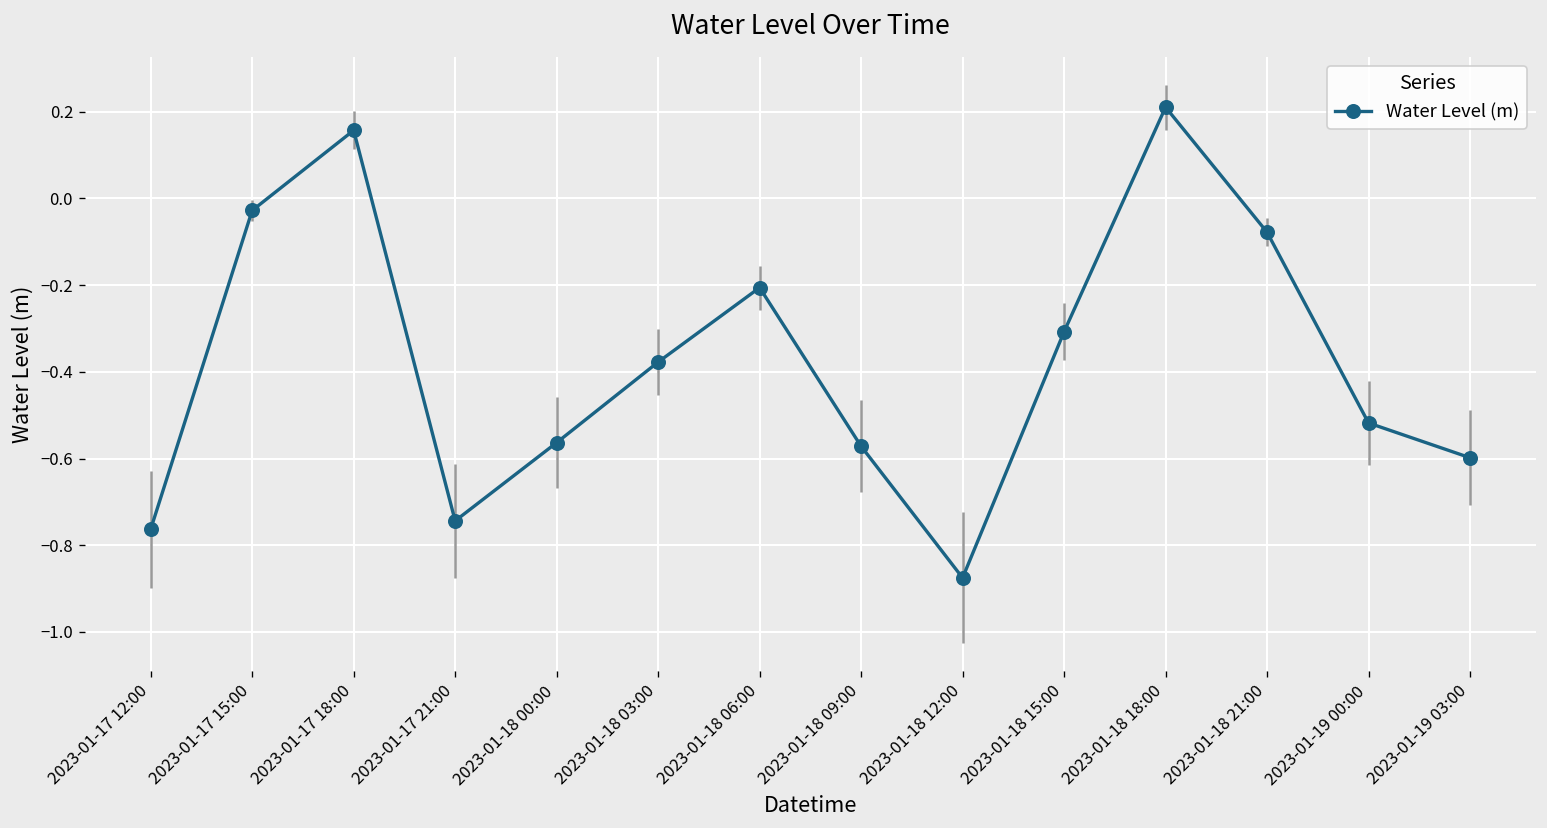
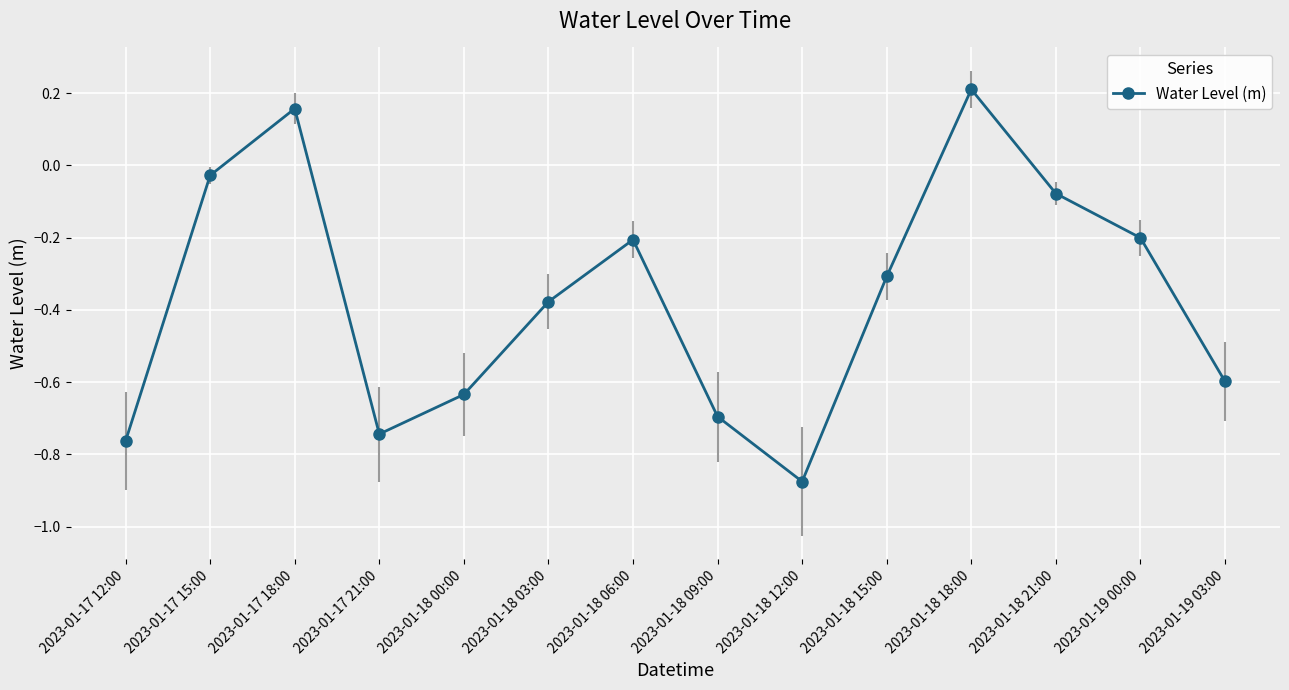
  {
    "2023-01-17 12:00": -0.76,
    "2023-01-17 15:00": -0.03,
    "2023-01-17 18:00": 0.16,
    "2023-01-17 21:00": -0.74,
-   "2023-01-18 00:00": -0.56,
+   "2023-01-18 00:00": -0.63,
    "2023-01-18 03:00": -0.38,
    "2023-01-18 06:00": -0.21,
-   "2023-01-18 09:00": -0.57,
+   "2023-01-18 09:00": -0.70,
    "2023-01-18 12:00": -0.88,
    "2023-01-18 15:00": -0.31,
    "2023-01-18 18:00": 0.21,
    "2023-01-18 21:00": -0.08,
-   "2023-01-19 00:00": -0.52,
+   "2023-01-19 00:00": -0.20,
    "2023-01-19 03:00": -0.60
  }
